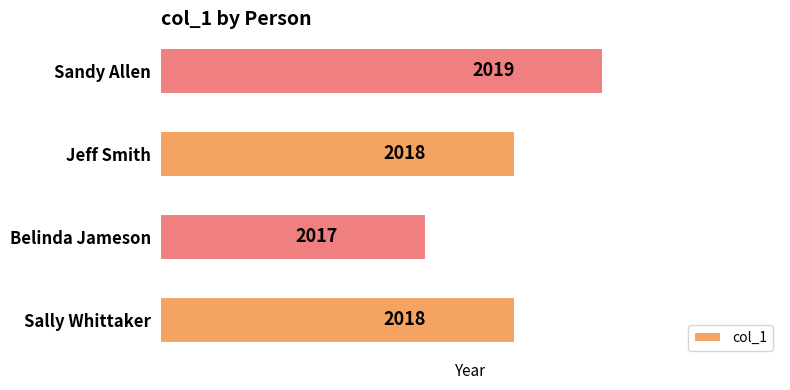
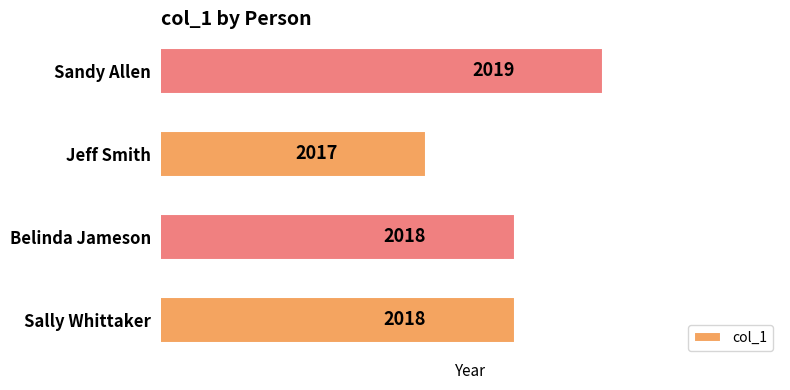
  {
    "Sandy Allen": 2019,
-   "Jeff Smith": 2018,
-   "Belinda Jameson": 2017,
+   "Jeff Smith": 2017,
+   "Belinda Jameson": 2018,
    "Sally Whittaker": 2018
  }
